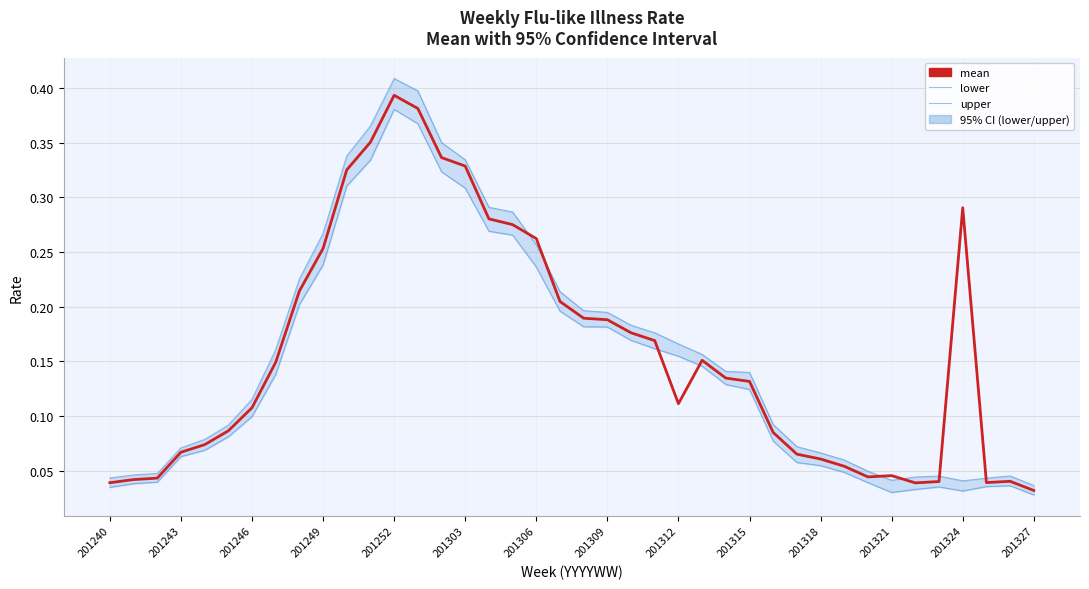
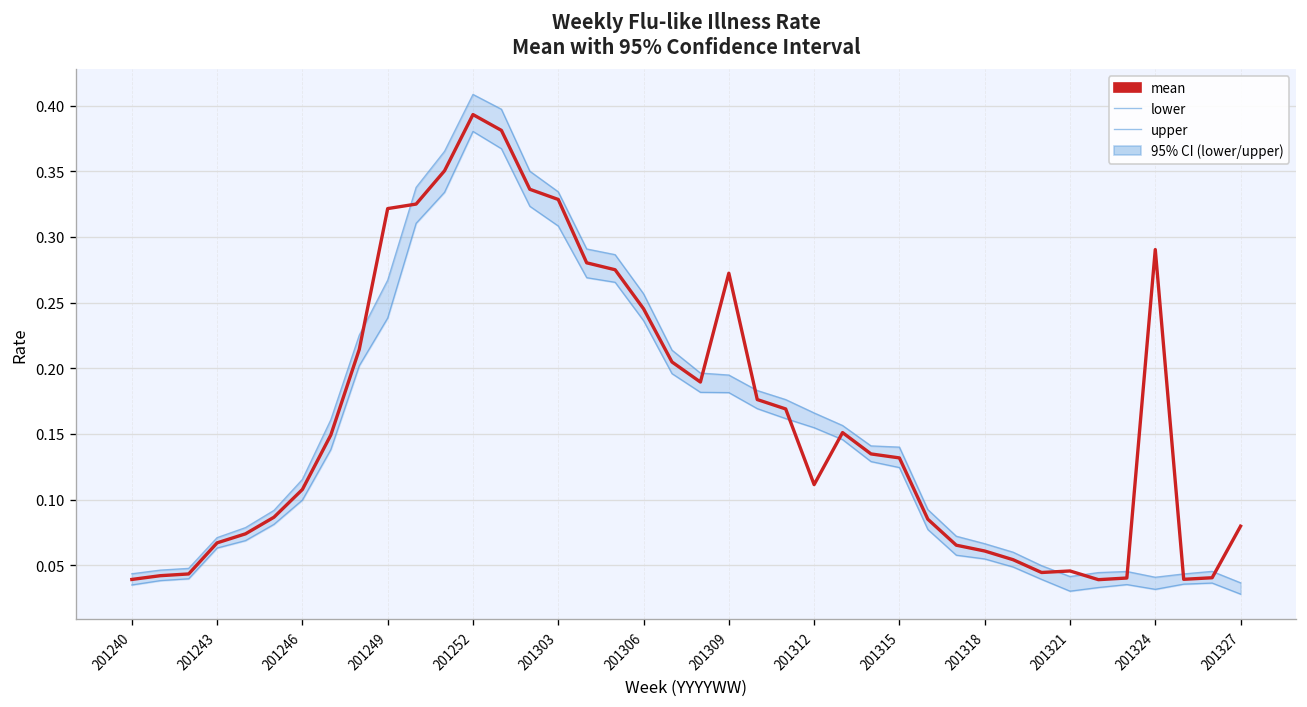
  {
    "mean": {
      "201240": 0.039,
      "201243": 0.067,
      "201246": 0.108,
-     "201249": 0.253,
+     "201249": 0.322,
      "201252": 0.393,
      "201303": 0.328,
-     "201306": 0.262,
-     "201309": 0.188,
+     "201306": 0.245,
+     "201309": 0.272,
      "201312": 0.111,
      "201315": 0.132,
      "201318": 0.061,
      "201321": 0.046,
      "201324": 0.290,
-     "201327": 0.032
+     "201327": 0.080
    }
  }
